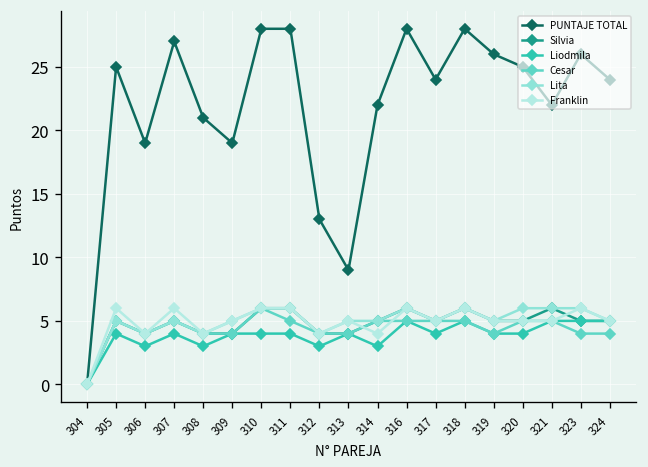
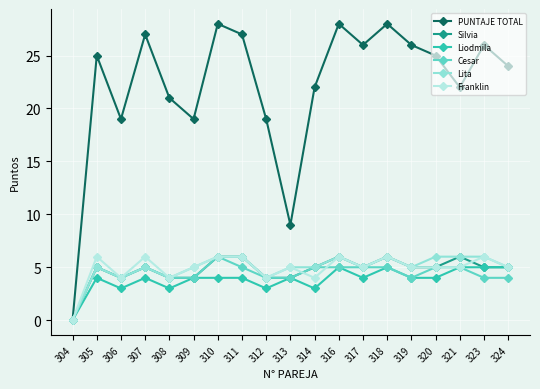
  {
    "PUNTAJE TOTAL": {
      "305": 25,
      "306": 19,
      "307": 27,
      "308": 21,
      "309": 19,
      "310": 28,
-     "311": 28,
-     "312": 13,
+     "311": 27,
+     "312": 19,
      "313": 9,
      "314": 22,
      "316": 28,
-     "317": 24,
+     "317": 26,
      "318": 28,
      "319": 26
    }
  }
